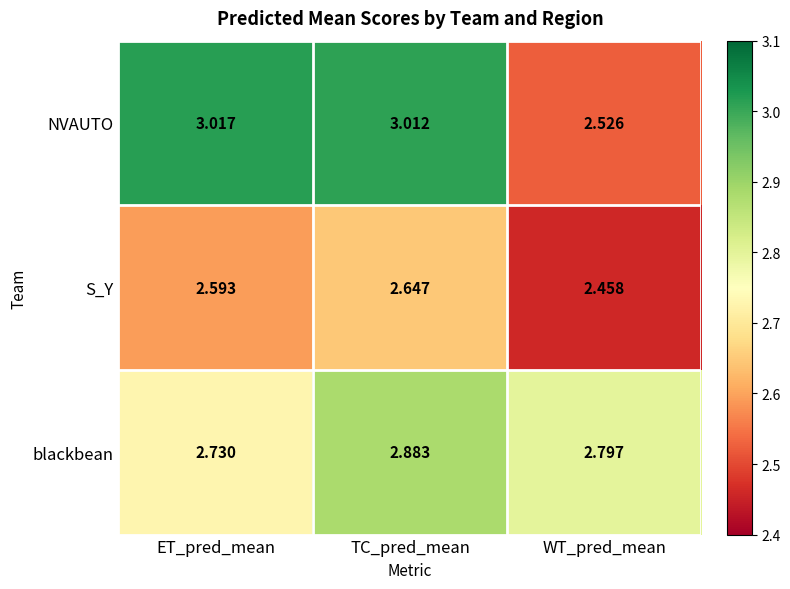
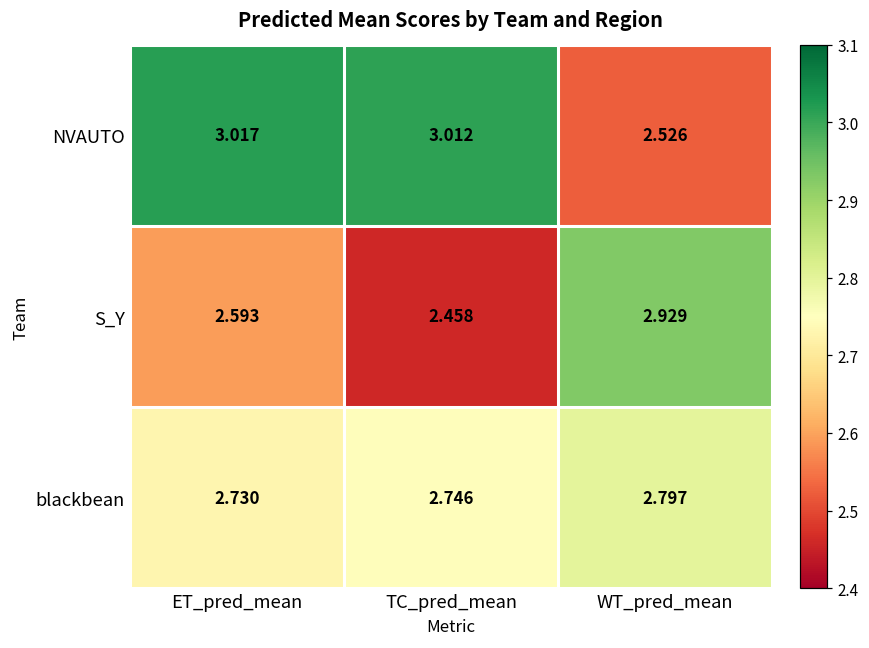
  {
    "NVAUTO": {
      "ET_pred_mean": 3.017,
      "TC_pred_mean": 3.012,
      "WT_pred_mean": 2.526
    },
    "S_Y": {
      "ET_pred_mean": 2.593,
-     "TC_pred_mean": 2.647,
-     "WT_pred_mean": 2.458
+     "TC_pred_mean": 2.458,
+     "WT_pred_mean": 2.929
    },
    "blackbean": {
      "ET_pred_mean": 2.730,
-     "TC_pred_mean": 2.883,
+     "TC_pred_mean": 2.746,
      "WT_pred_mean": 2.797
    }
  }
